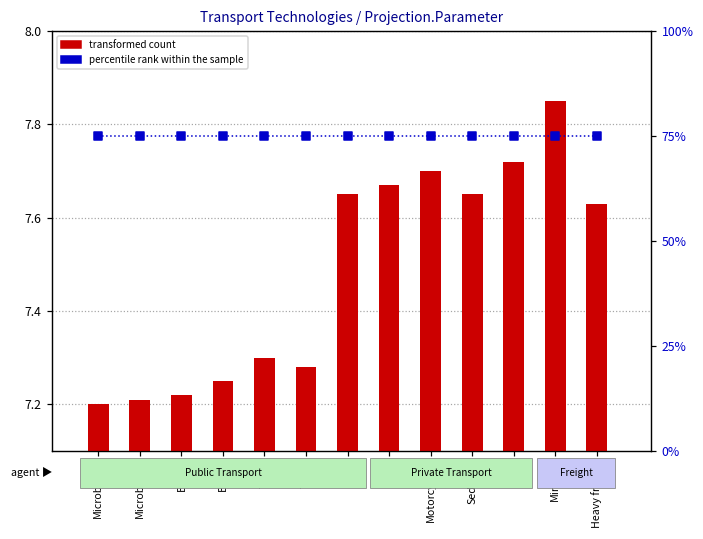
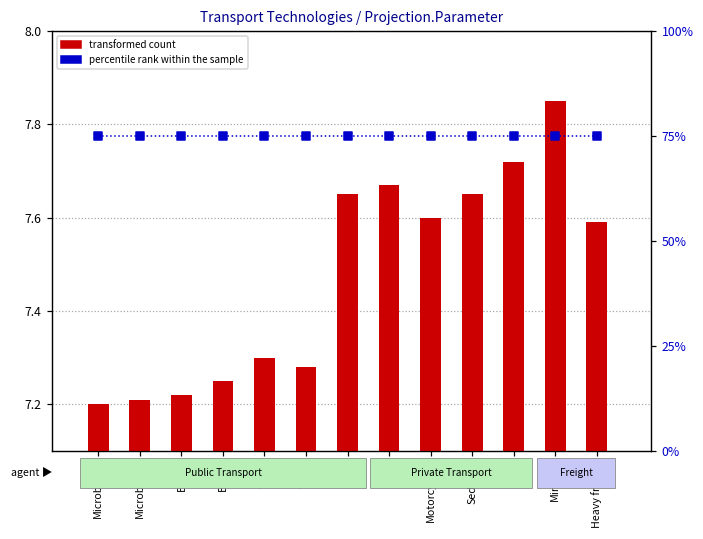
  {
    "transformed count": {
-     "Motorcycles": "7.7",
+     "Motorcycles": "7.6",
      "Sedanes": "7.65",
      "Minivan": "7.85",
-     "Heavy freight": "7.63"
+     "Heavy freight": "7.59"
    },
    "percentile rank within the sample": {
      "Motorcycles": "75%",
      "Sedanes": "75%",
      "Minivan": "75%",
      "Heavy freight": "75%"
    }
  }
